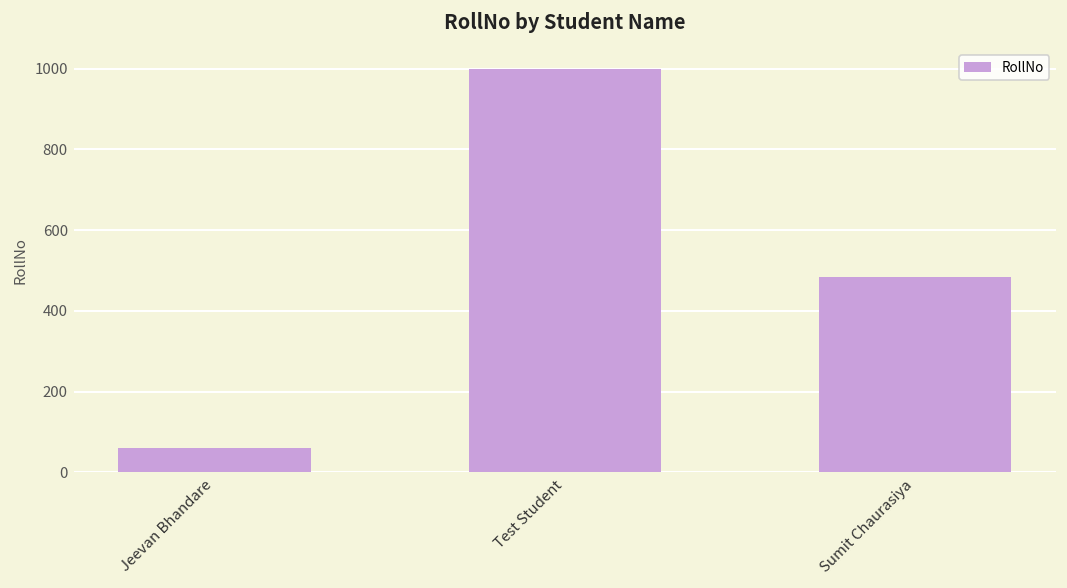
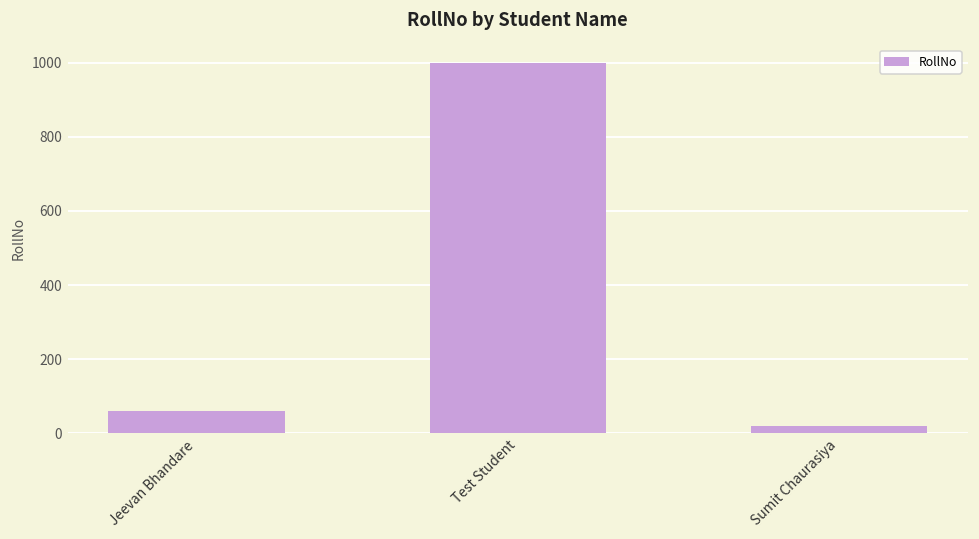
  {
    "Jeevan Bhandare": 60,
    "Test Student": 1000,
-   "Sumit Chaurasiya": 480
+   "Sumit Chaurasiya": 20
  }
